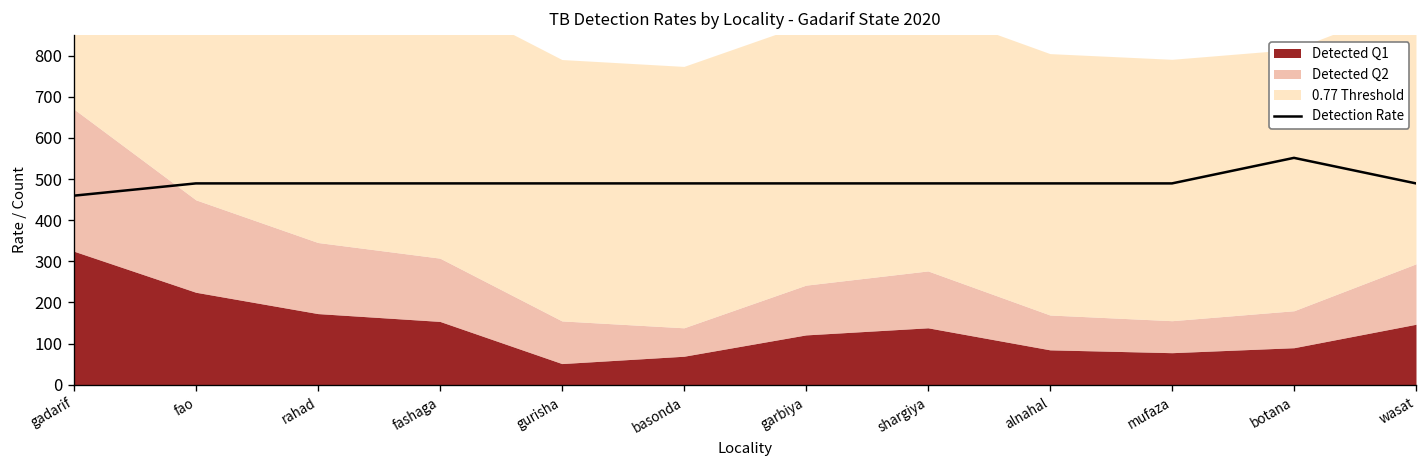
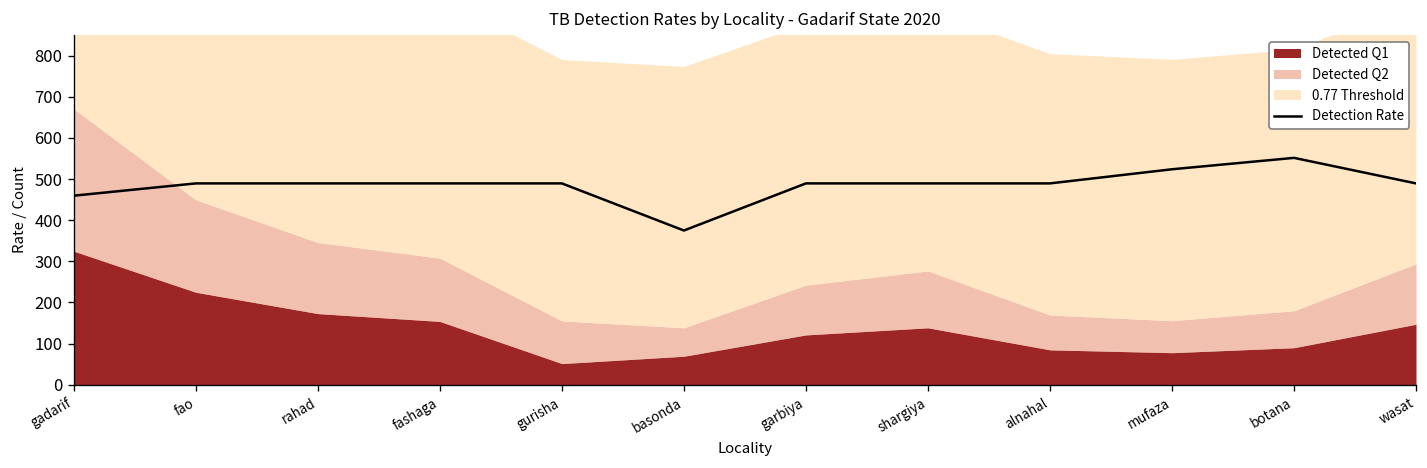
  {
    "Detection Rate": {
      "gadarif": 460,
      "fao": 490,
      "rahad": 490,
      "fashaga": 490,
      "gurisha": 490,
-     "basonda": 490,
+     "basonda": 370,
      "garbiya": 490,
      "shargiya": 490,
      "alnahal": 490,
-     "mufaza": 490,
+     "mufaza": 520,
      "botana": 550,
      "wasat": 490
    },
    "Detected Q1": {
      "gadarif": 320,
      "fao": 220,
      "rahad": 170,
      "fashaga": 150,
      "gurisha": 50,
      "basonda": 70,
      "garbiya": 120,
      "shargiya": 140,
      "alnahal": 80,
      "mufaza": 80,
      "botana": 90,
      "wasat": 150
    },
    "Detected Q2": {
      "gadarif": 350,
      "fao": 220,
      "rahad": 170,
      "fashaga": 150,
      "gurisha": 100,
      "basonda": 70,
      "garbiya": 120,
      "shargiya": 140,
      "alnahal": 80,
      "mufaza": 80,
      "botana": 90,
      "wasat": 150
    },
    "0.77 Threshold": {
      "gurisha": 640,
      "basonda": 640,
      "alnahal": 640,
      "mufaza": 640
    }
  }
